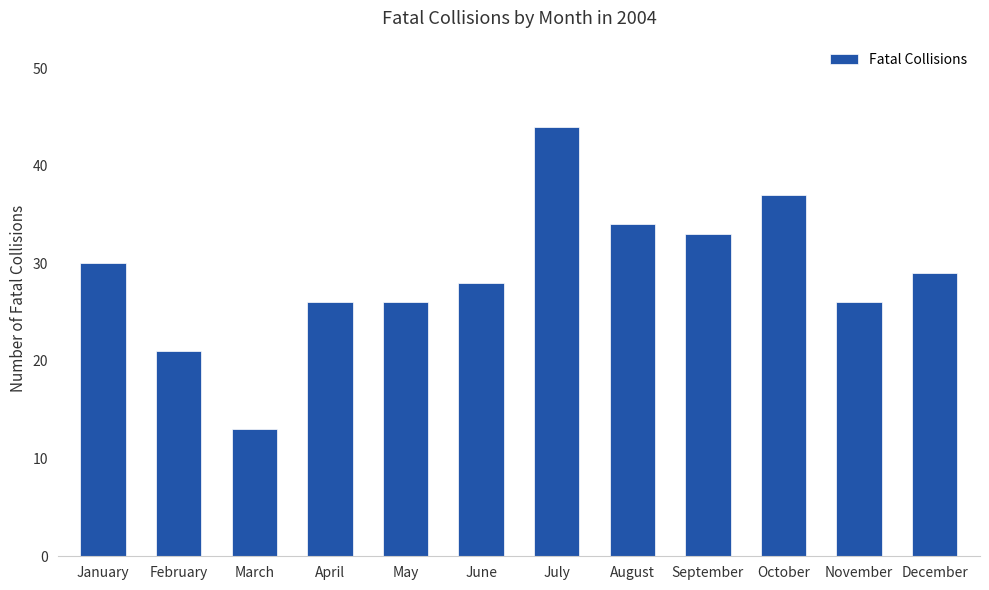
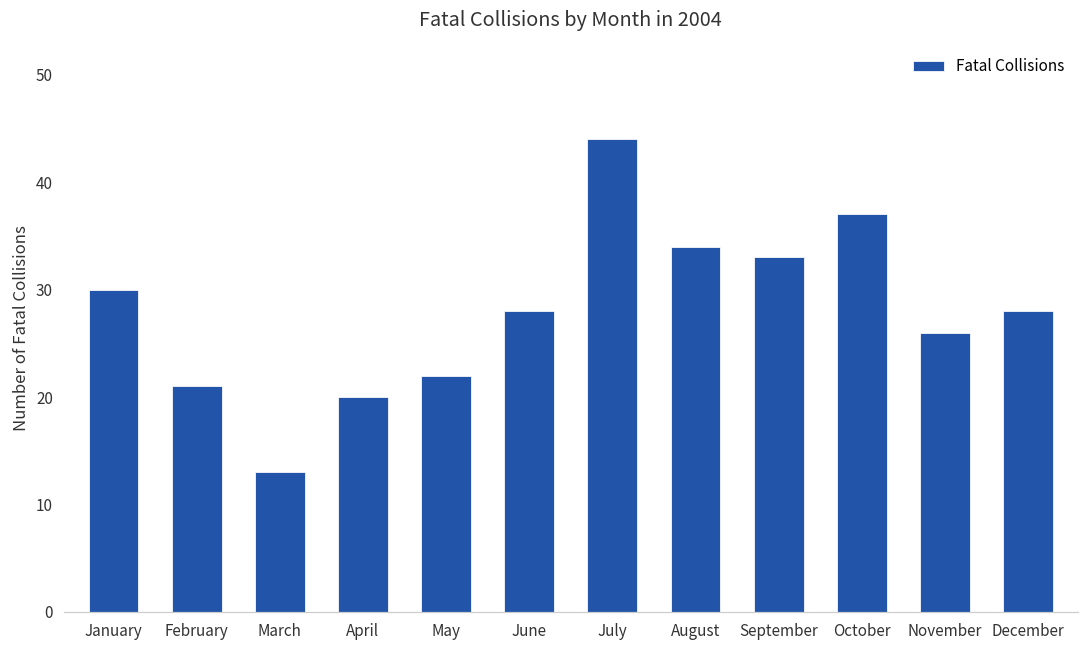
  {
    "January": 30,
    "February": 21,
    "March": 13,
-   "April": 26,
-   "May": 26,
+   "April": 20,
+   "May": 22,
    "June": 28,
    "July": 44,
    "August": 34,
    "September": 33,
    "October": 37,
    "November": 26,
-   "December": 29
+   "December": 28
  }
